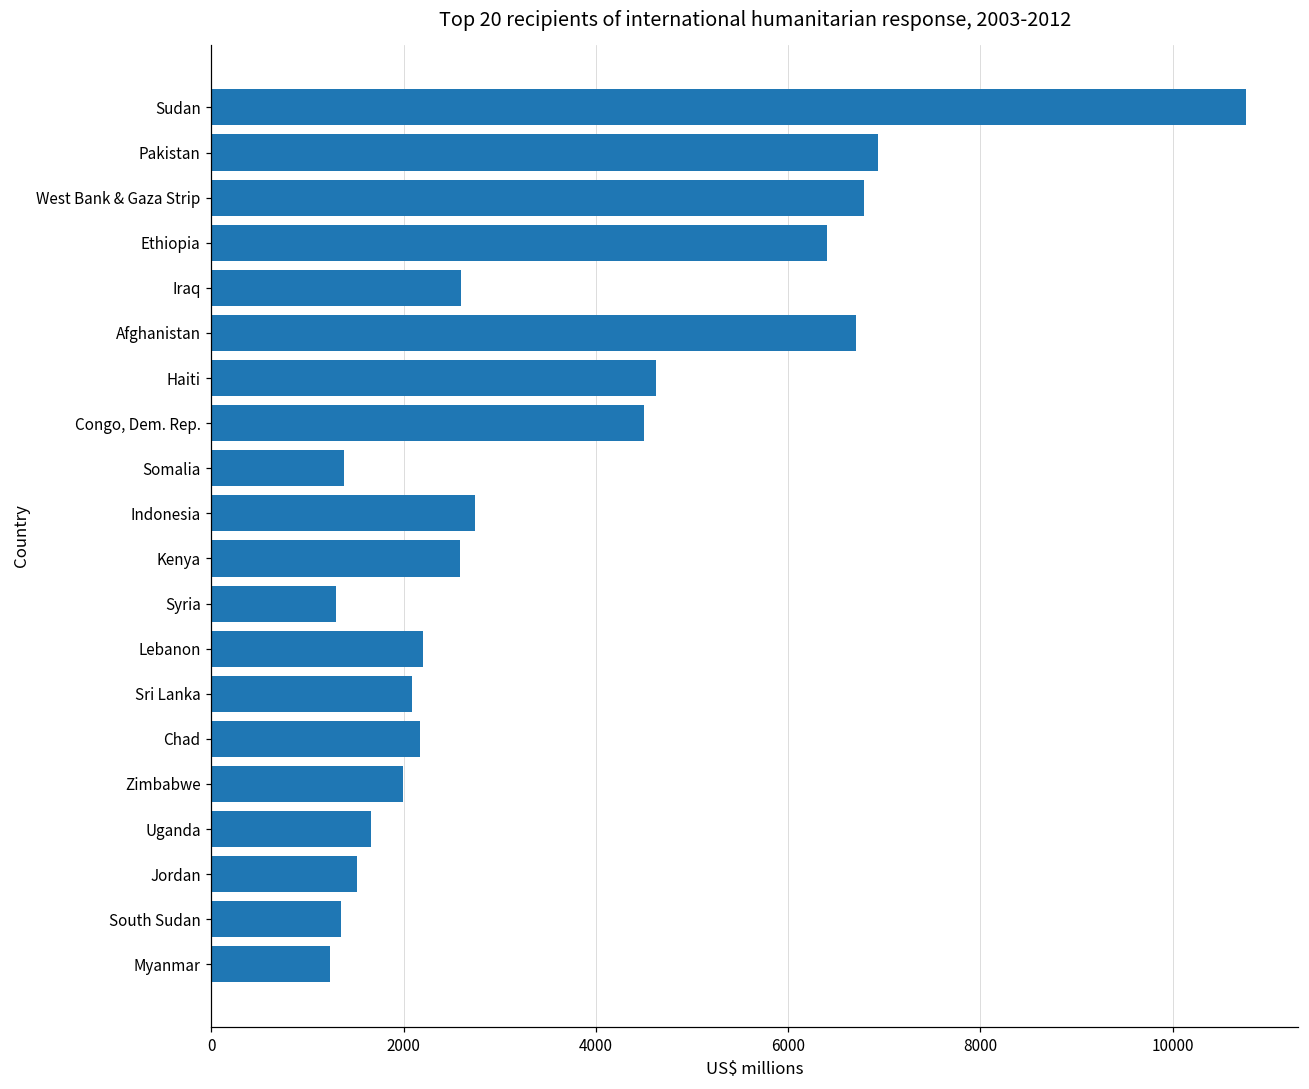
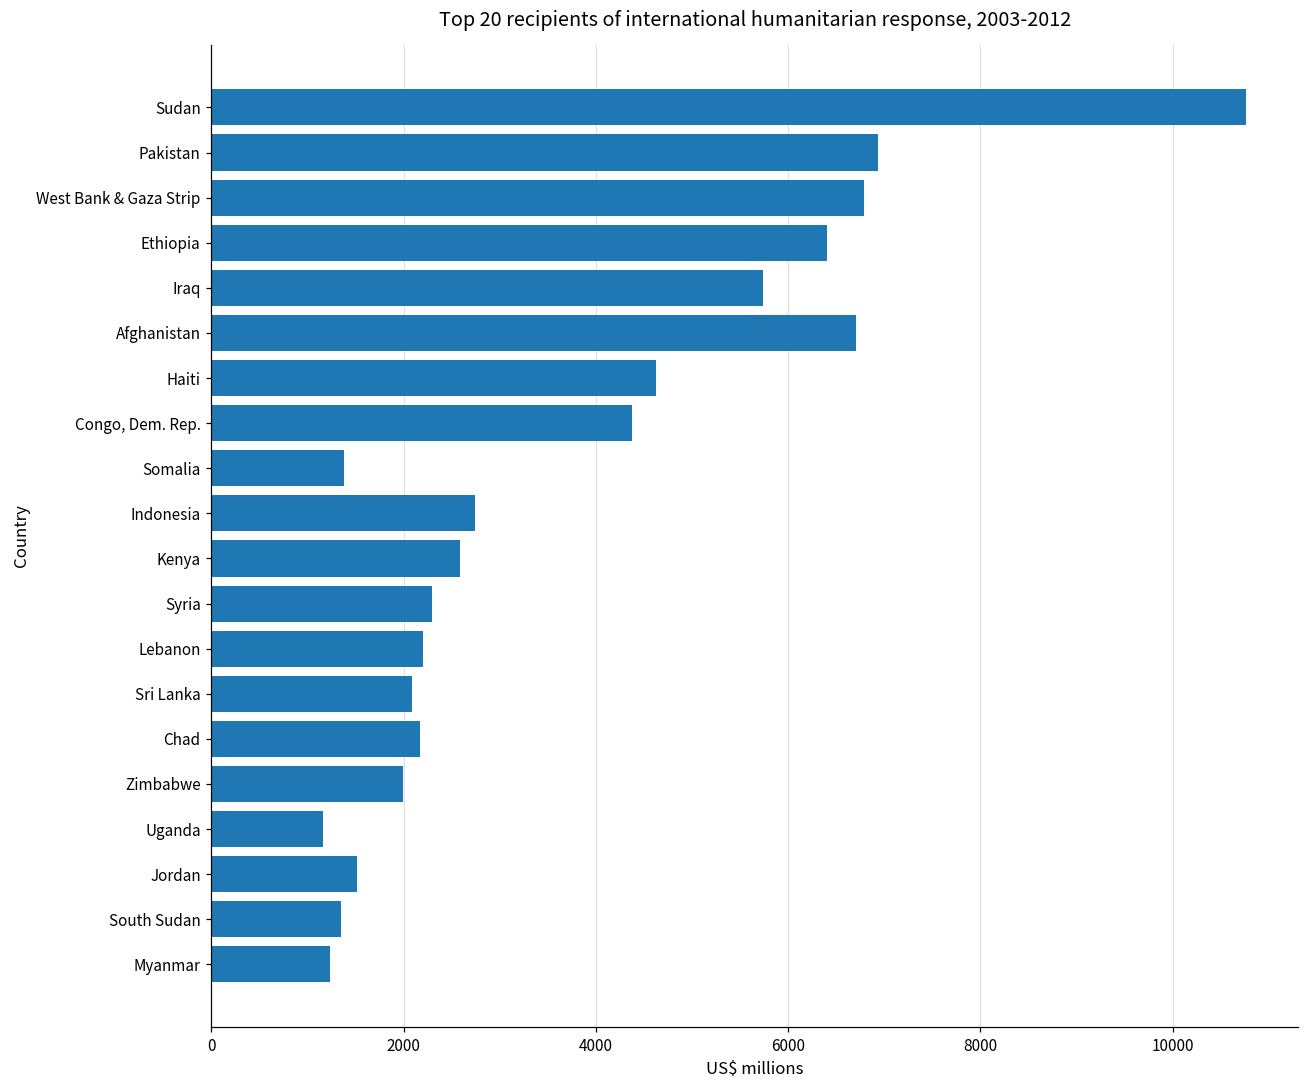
  {
    "Sudan": 10800,
    "Pakistan": 6900,
    "West Bank & Gaza Strip": 6800,
    "Ethiopia": 6400,
-   "Iraq": 2600,
+   "Iraq": 5700,
    "Afghanistan": 6700,
    "Haiti": 4600,
-   "Congo, Dem. Rep.": 4500,
+   "Congo, Dem. Rep.": 4400,
    "Somalia": 1400,
    "Indonesia": 2700,
    "Kenya": 2600,
-   "Syria": 1300,
+   "Syria": 2300,
    "Lebanon": 2200,
    "Sri Lanka": 2100,
    "Chad": 2200,
    "Zimbabwe": 2000,
-   "Uganda": 1700,
+   "Uganda": 1200,
    "Jordan": 1500,
    "South Sudan": 1400,
    "Myanmar": 1200
  }
